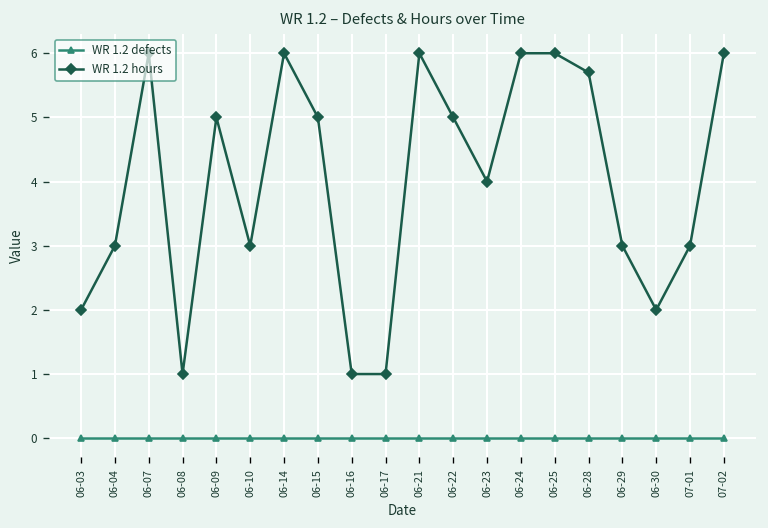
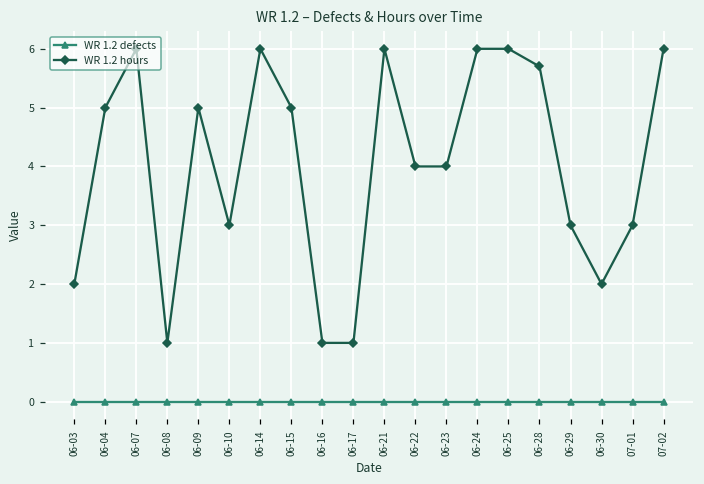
  {
    "WR 1.2 defects": {
      "06-03": 0,
      "06-04": 0,
      "06-07": 0,
      "06-08": 0,
      "06-09": 0,
      "06-10": 0,
      "06-14": 0,
      "06-15": 0,
      "06-16": 0,
      "06-17": 0,
      "06-21": 0,
      "06-22": 0,
      "06-23": 0,
      "06-24": 0,
      "06-25": 0,
      "06-28": 0,
      "06-29": 0,
      "06-30": 0,
      "07-01": 0,
      "07-02": 0
    },
    "WR 1.2 hours": {
      "06-03": 2,
-     "06-04": 3,
+     "06-04": 5,
      "06-08": 1,
      "06-09": 5,
      "06-10": 3,
      "06-14": 6,
      "06-15": 5,
      "06-16": 1,
      "06-17": 1,
      "06-21": 6,
-     "06-22": 5,
+     "06-22": 4,
      "06-23": 4,
      "06-24": 6,
      "06-25": 6,
      "06-28": 5.7,
      "06-29": 3,
      "06-30": 2,
      "07-01": 3,
      "07-02": 6
    }
  }
